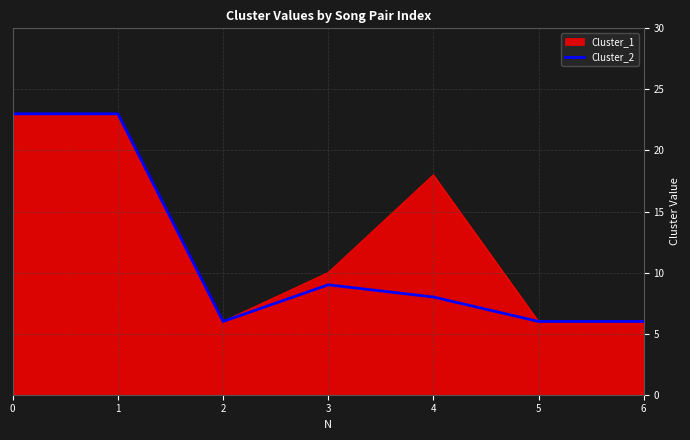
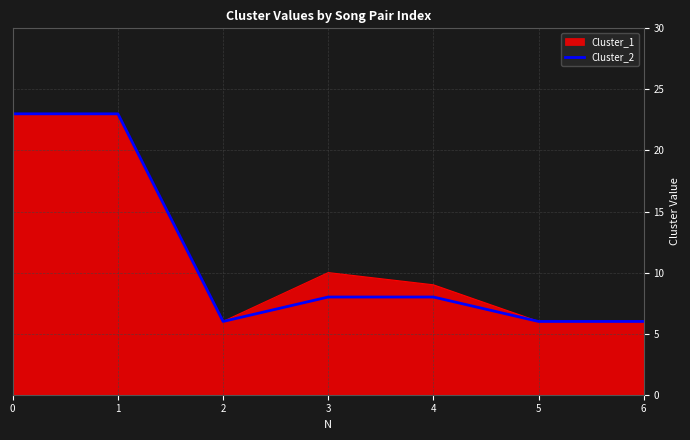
  {
    "Cluster_1": {
      "3": 10,
-     "4": 18
+     "4": 9
    },
    "Cluster_2": {
-     "3": 9,
+     "3": 8,
      "4": 8
    }
  }
